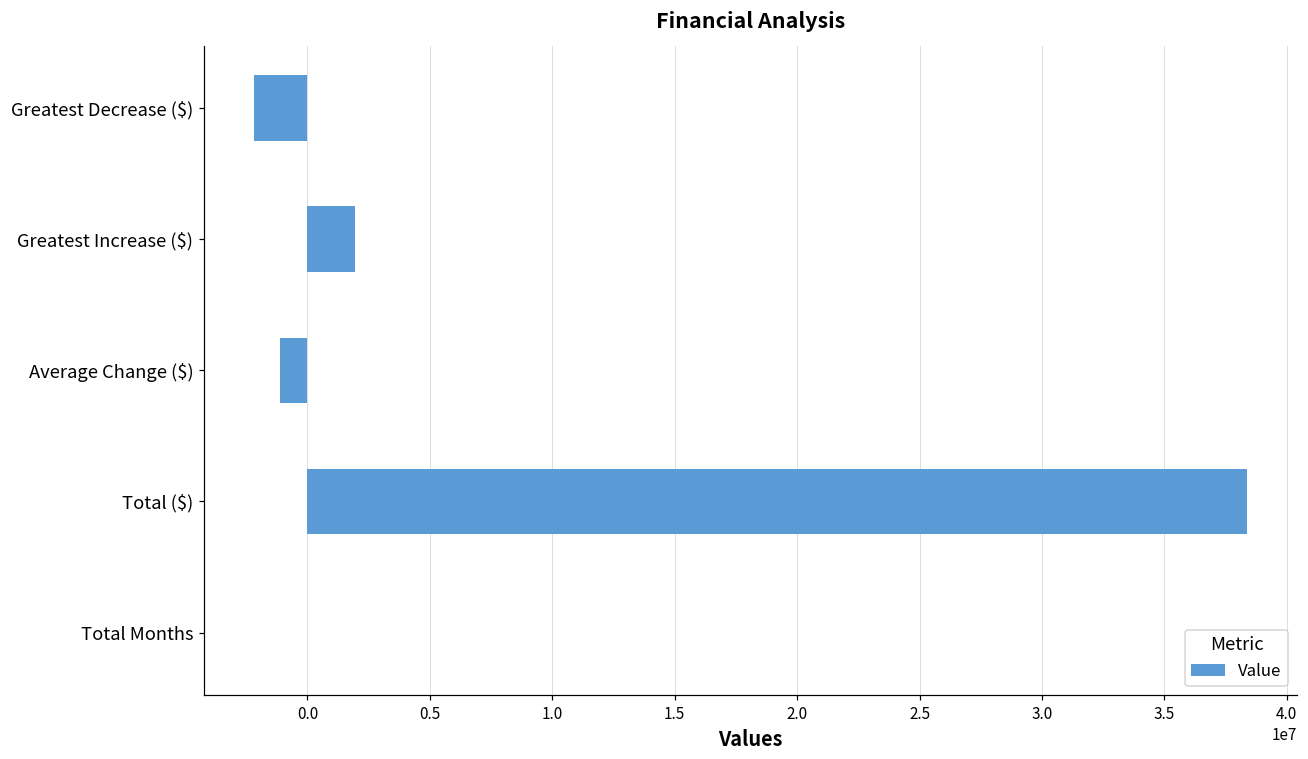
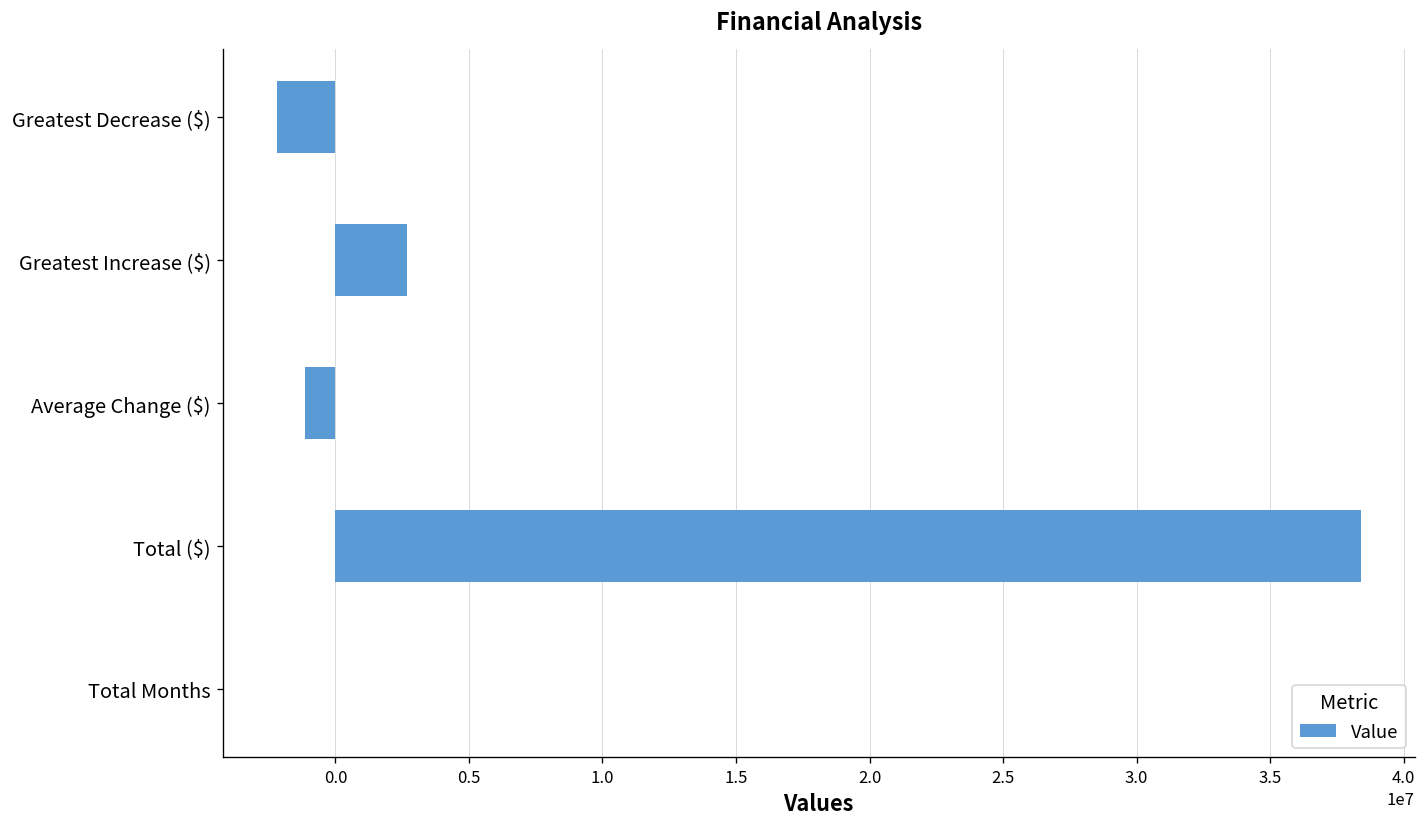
  {
    "Greatest Decrease ($)": -2200000,
-   "Greatest Increase ($)": 1900000,
+   "Greatest Increase ($)": 2700000,
    "Average Change ($)": -1100000,
    "Total ($)": 38400000
  }
